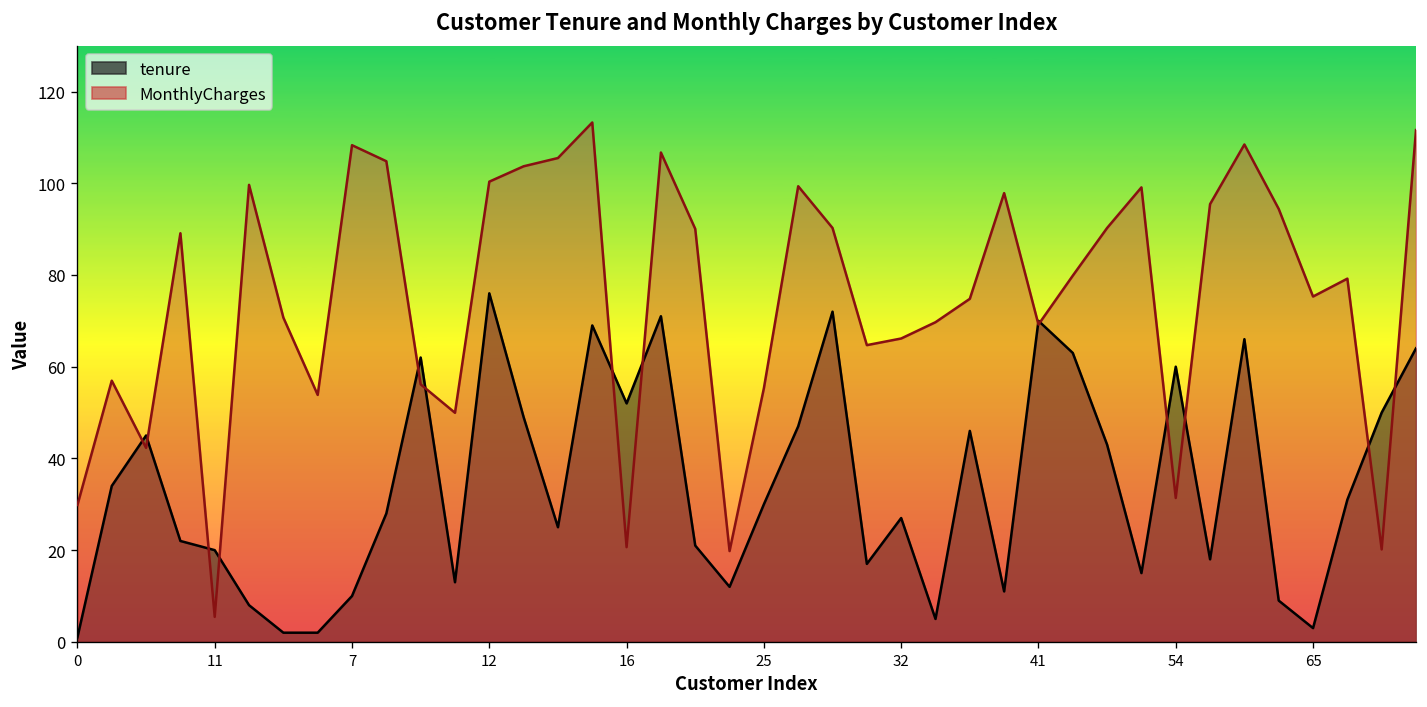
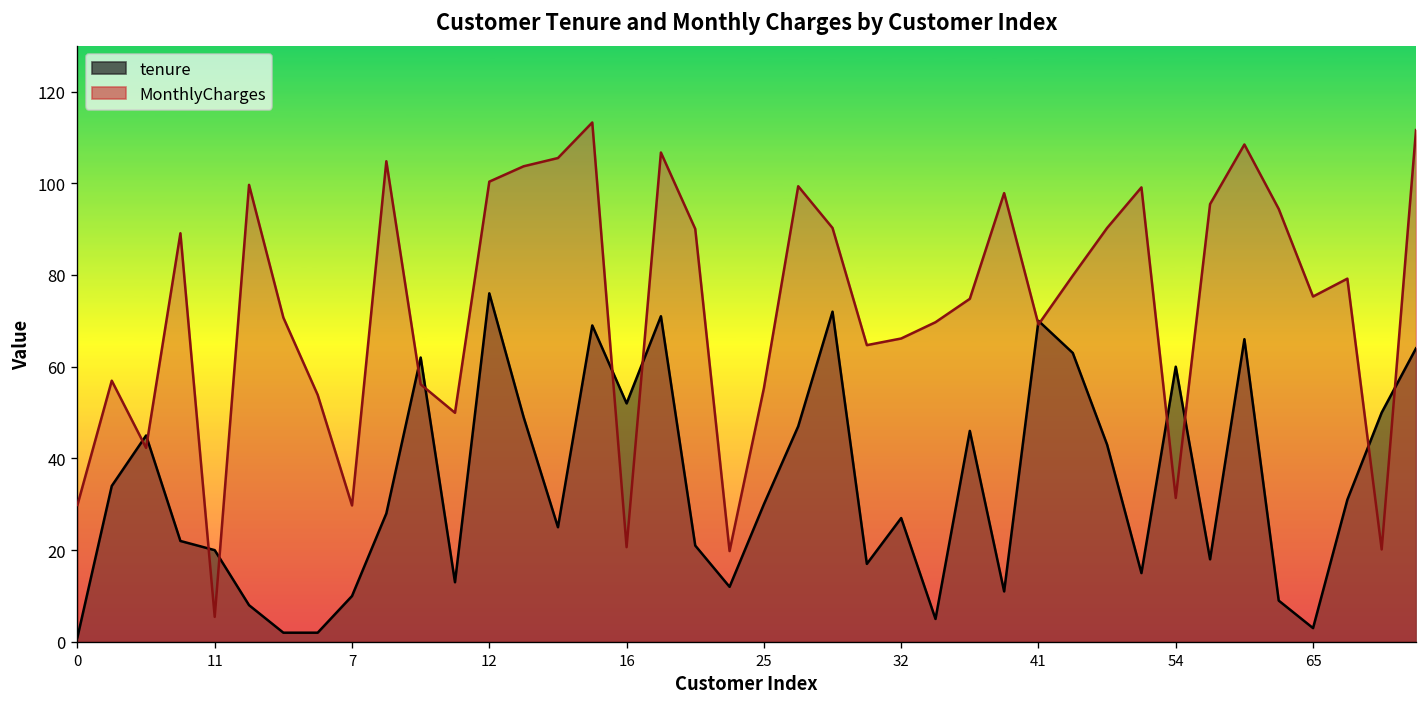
  {
    "tenure": {
      "0": 1,
      "11": 20,
      "7": 10,
      "12": 76,
      "16": 52,
      "25": 30,
      "32": 27,
      "41": 70,
      "54": 60,
      "65": 3
    },
    "MonthlyCharges": {
      "0": 30,
      "11": 5,
-     "7": 108,
+     "7": 30,
      "12": 100,
      "16": 21,
      "25": 55,
      "32": 66,
      "41": 69,
      "54": 31,
      "65": 75
    }
  }
